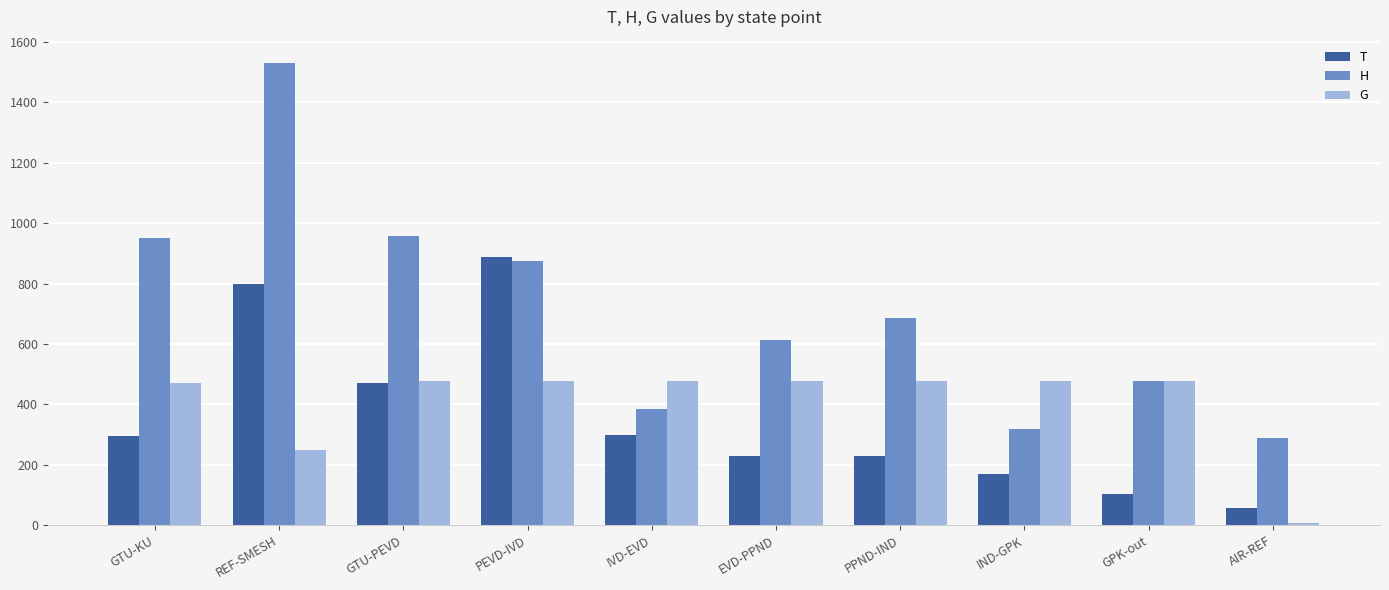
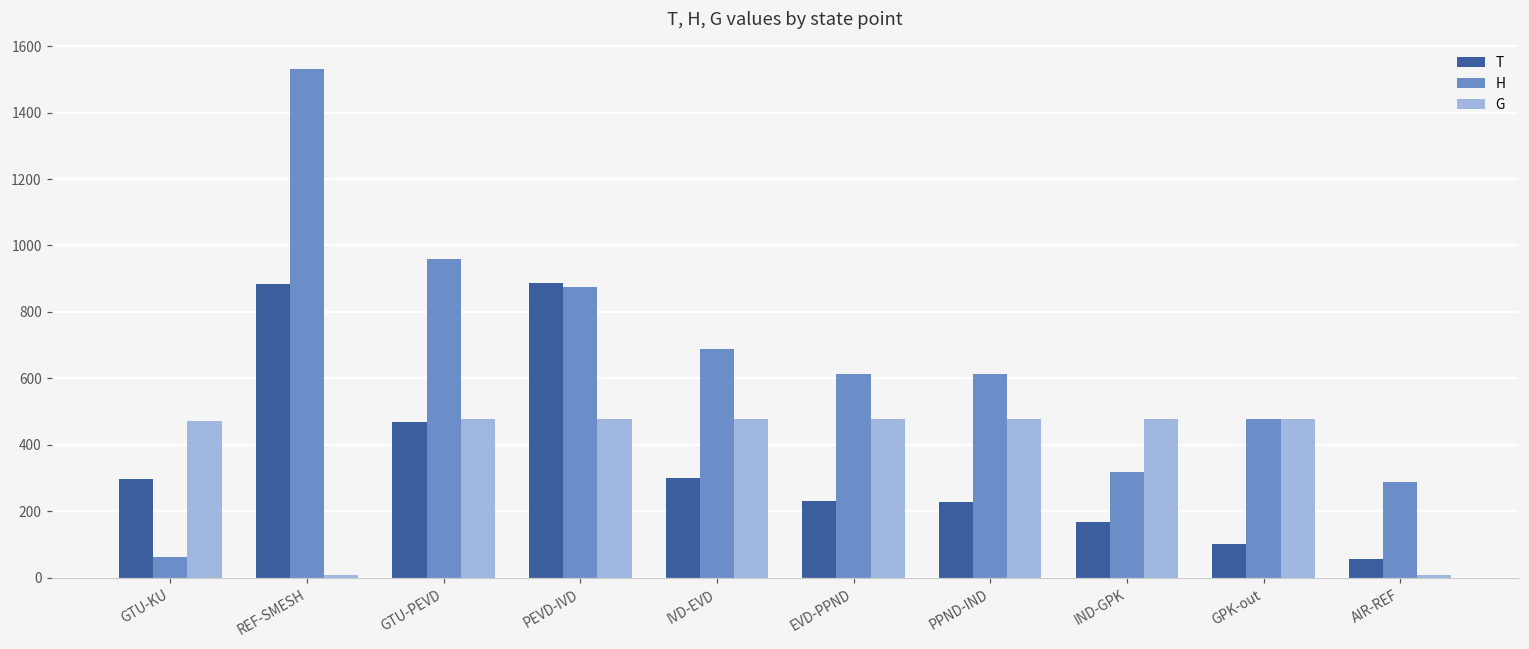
  {
    "T": {
      "GTU-KU": 300,
-     "REF-SMESH": 800,
+     "REF-SMESH": 880,
      "GTU-PEVD": 470,
      "PEVD-IVD": 890,
      "IVD-EVD": 300,
      "EVD-PPND": 230,
      "PPND-IND": 230,
      "IND-GPK": 170,
      "GPK-out": 100,
      "AIR-REF": 60
    },
    "H": {
-     "GTU-KU": 950,
+     "GTU-KU": 60,
      "REF-SMESH": 1530,
      "GTU-PEVD": 960,
      "PEVD-IVD": 870,
-     "IVD-EVD": 390,
+     "IVD-EVD": 690,
      "EVD-PPND": 610,
-     "PPND-IND": 690,
+     "PPND-IND": 610,
      "IND-GPK": 320,
      "GPK-out": 480,
      "AIR-REF": 290
    },
    "G": {
      "GTU-KU": 470,
-     "REF-SMESH": 250,
+     "REF-SMESH": 10,
      "GTU-PEVD": 480,
      "PEVD-IVD": 480,
      "IVD-EVD": 480,
      "EVD-PPND": 480,
      "PPND-IND": 480,
      "IND-GPK": 480,
      "GPK-out": 480
    }
  }
